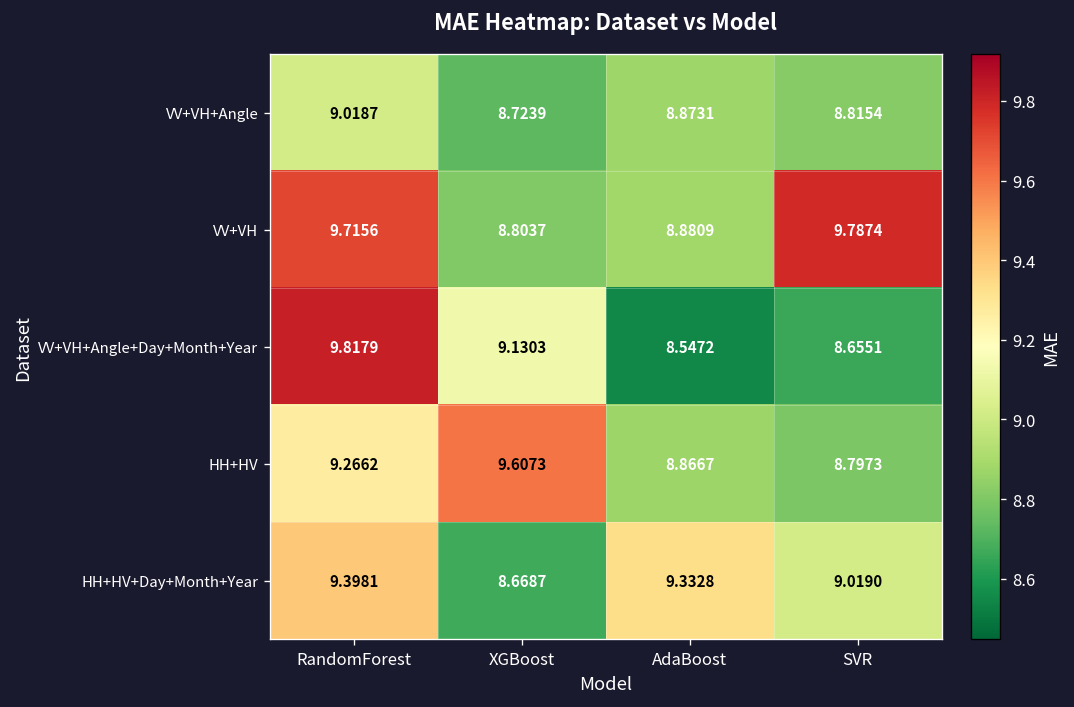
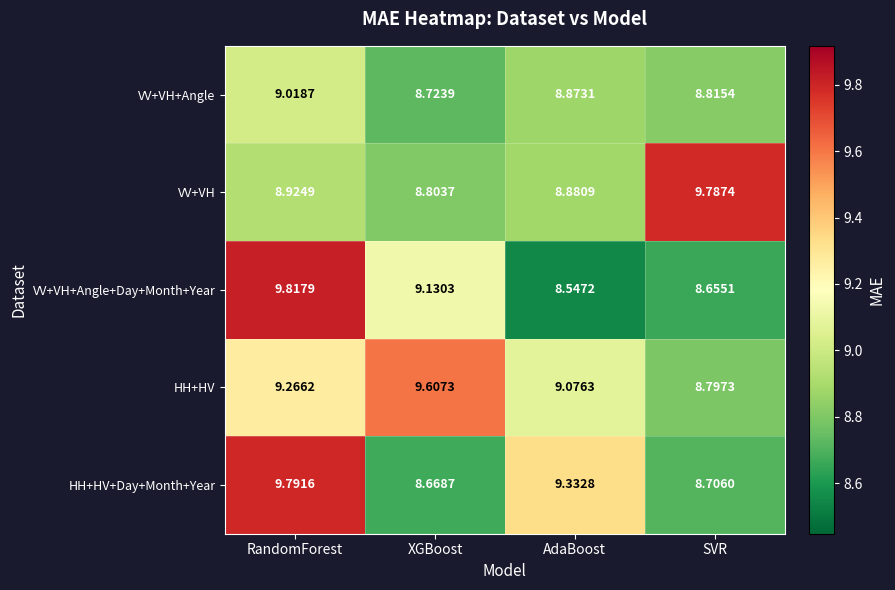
  {
    "VV+VH+Angle": {
      "RandomForest": 9.0187,
      "XGBoost": 8.7239,
      "AdaBoost": 8.8731,
      "SVR": 8.8154
    },
    "VV+VH": {
-     "RandomForest": 9.7156,
+     "RandomForest": 8.9249,
      "XGBoost": 8.8037,
      "AdaBoost": 8.8809,
      "SVR": 9.7874
    },
    "VV+VH+Angle+Day+Month+Year": {
      "RandomForest": 9.8179,
      "XGBoost": 9.1303,
      "AdaBoost": 8.5472,
      "SVR": 8.6551
    },
    "HH+HV": {
      "RandomForest": 9.2662,
      "XGBoost": 9.6073,
-     "AdaBoost": 8.8667,
+     "AdaBoost": 9.0763,
      "SVR": 8.7973
    },
    "HH+HV+Day+Month+Year": {
-     "RandomForest": 9.3981,
+     "RandomForest": 9.7916,
      "XGBoost": 8.6687,
      "AdaBoost": 9.3328,
-     "SVR": 9.0190
+     "SVR": 8.7060
    }
  }
